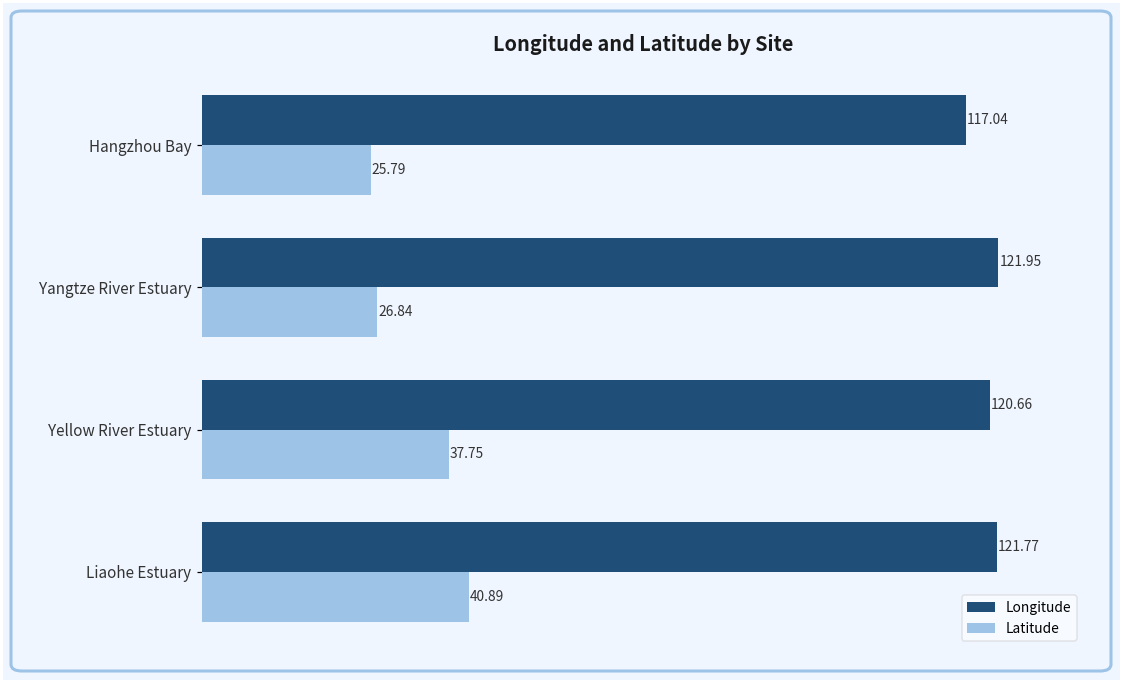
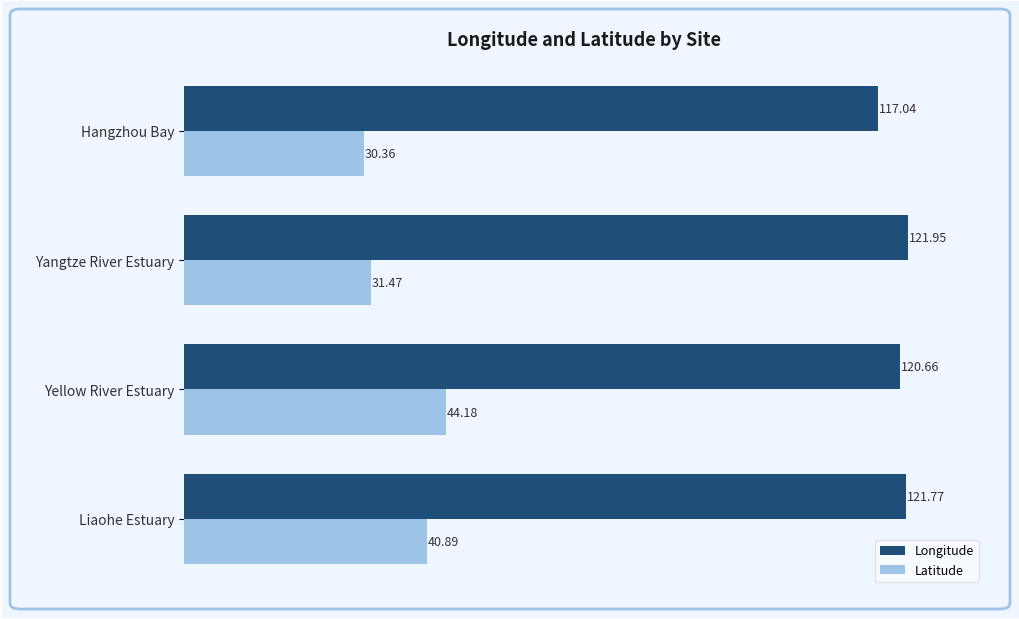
  {
    "Longitude": {
      "Hangzhou Bay": 117.04,
      "Yangtze River Estuary": 121.95,
      "Yellow River Estuary": 120.66,
      "Liaohe Estuary": 121.77
    },
    "Latitude": {
-     "Hangzhou Bay": 25.79,
-     "Yangtze River Estuary": 26.84,
-     "Yellow River Estuary": 37.75,
+     "Hangzhou Bay": 30.36,
+     "Yangtze River Estuary": 31.47,
+     "Yellow River Estuary": 44.18,
      "Liaohe Estuary": 40.89
    }
  }
